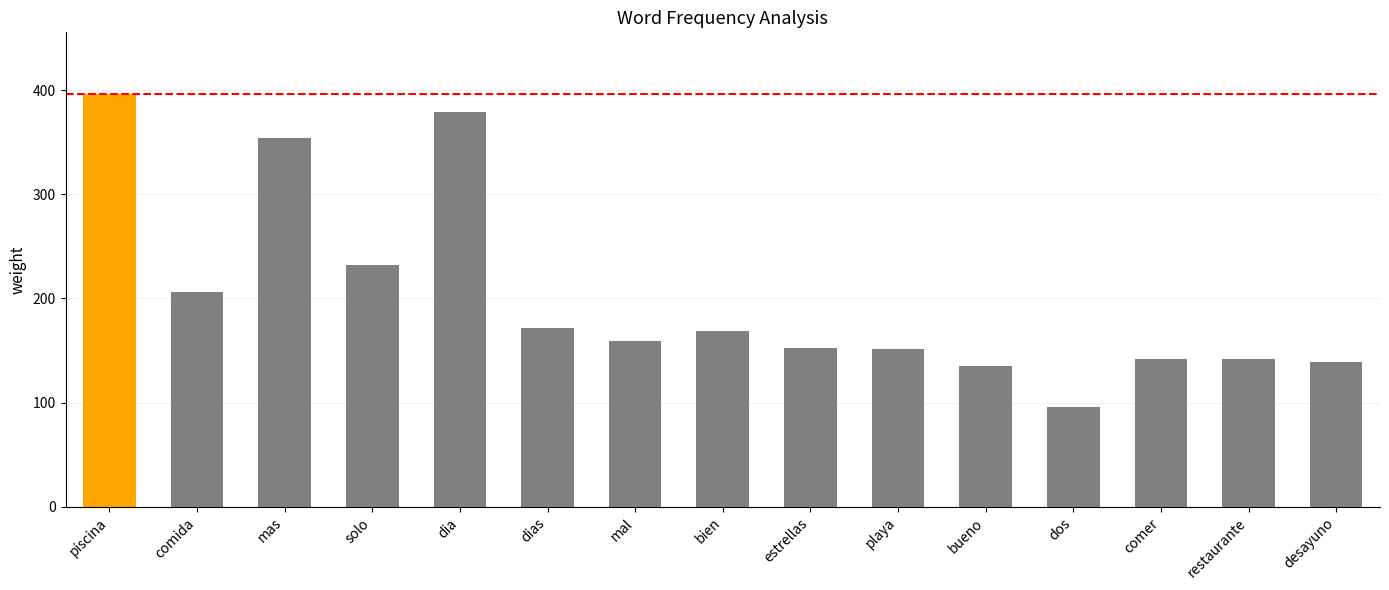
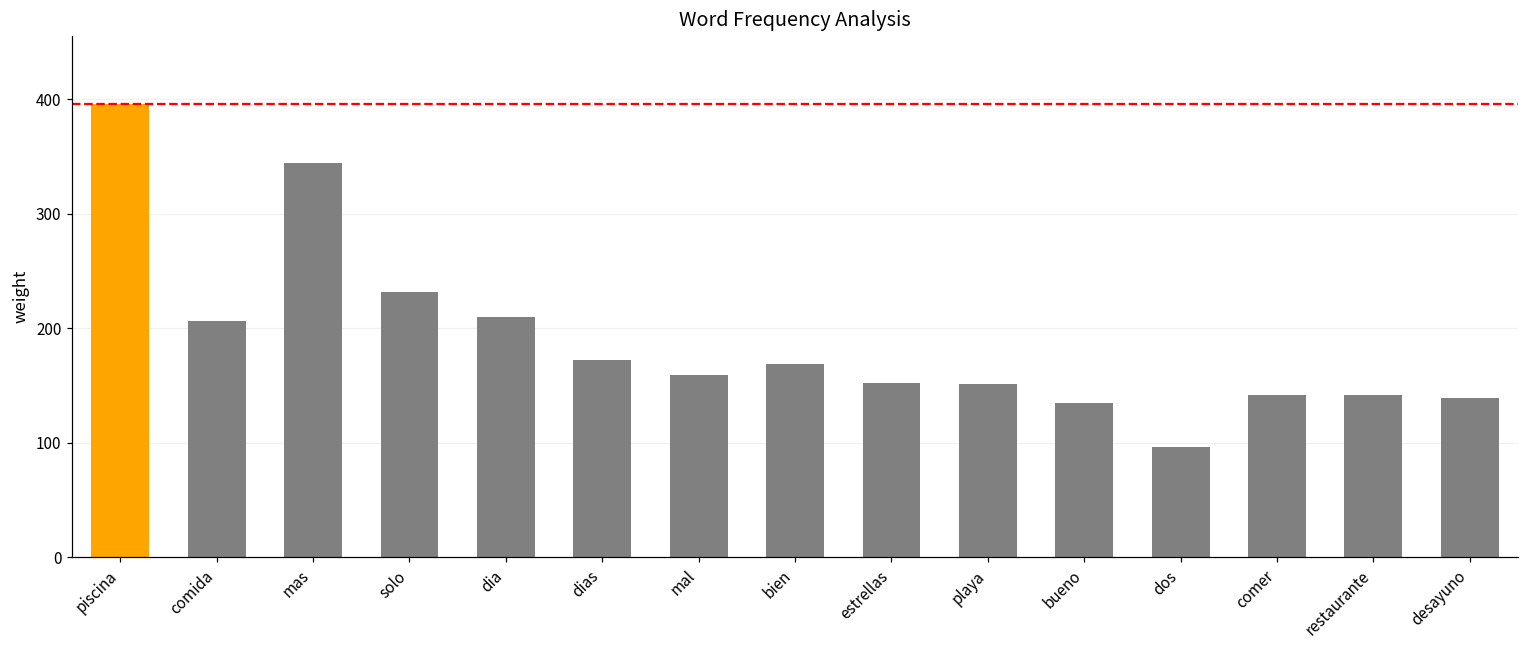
  {
    "piscina": 396,
    "comida": 206,
-   "mas": 354,
+   "mas": 344,
    "solo": 232,
-   "dia": 379,
+   "dia": 210,
    "dias": 172,
    "mal": 159,
    "bien": 169,
    "estrellas": 152,
    "playa": 151,
    "bueno": 135,
    "dos": 96,
    "comer": 142,
    "restaurante": 142,
    "desayuno": 139
  }
